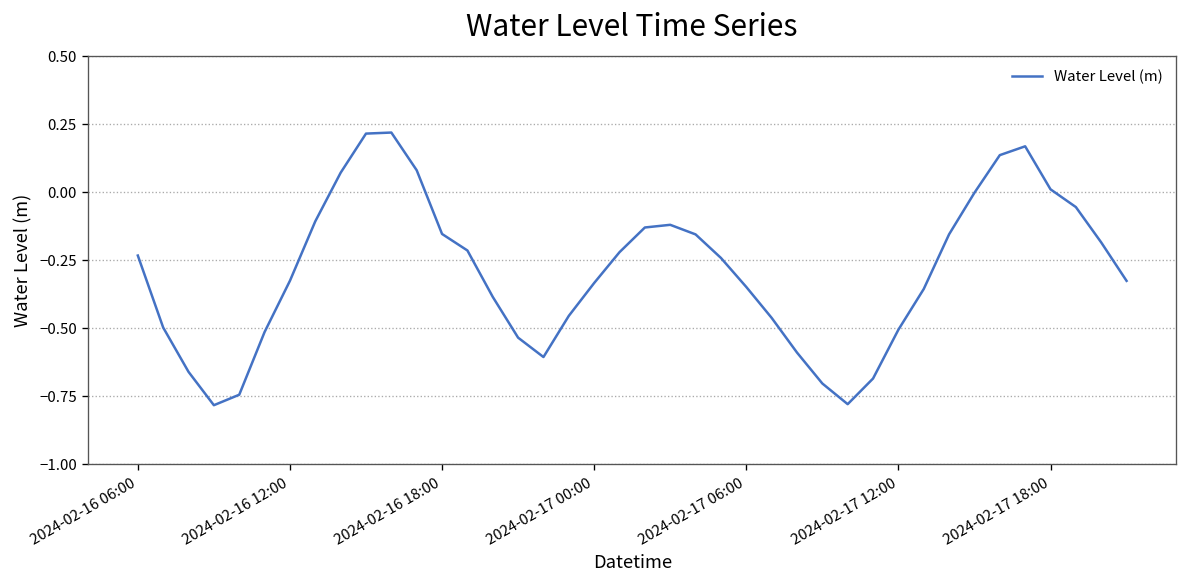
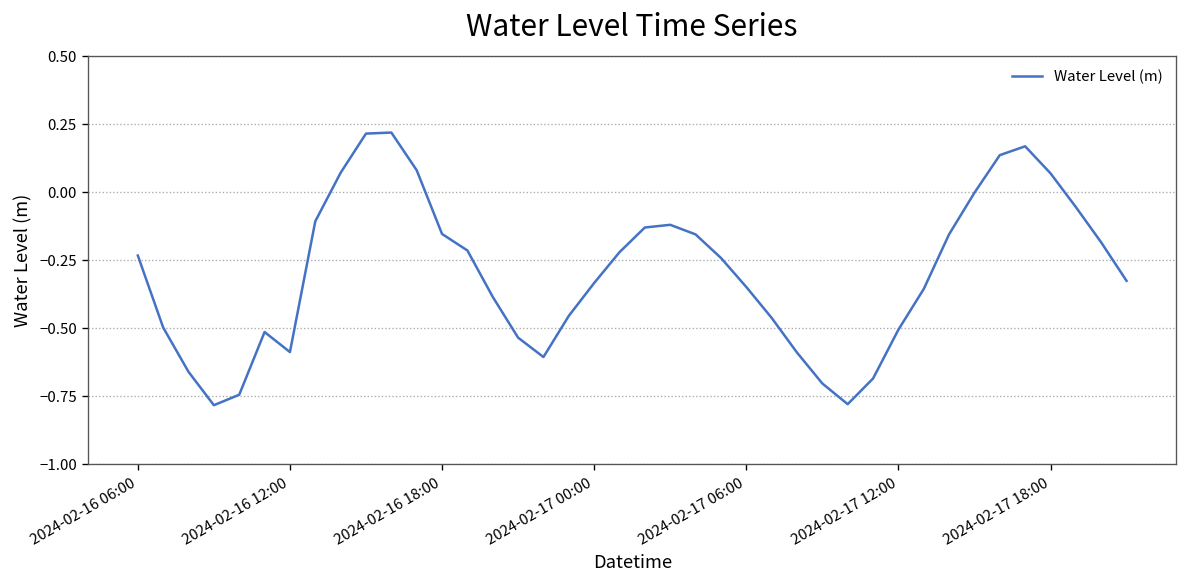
  {
    "2024-02-16 06:00": -0.23,
-   "2024-02-16 12:00": -0.33,
+   "2024-02-16 12:00": -0.59,
    "2024-02-16 18:00": -0.15,
    "2024-02-17 00:00": -0.33,
    "2024-02-17 06:00": -0.35,
    "2024-02-17 12:00": -0.51,
-   "2024-02-17 18:00": 0.01
+   "2024-02-17 18:00": 0.07
  }
